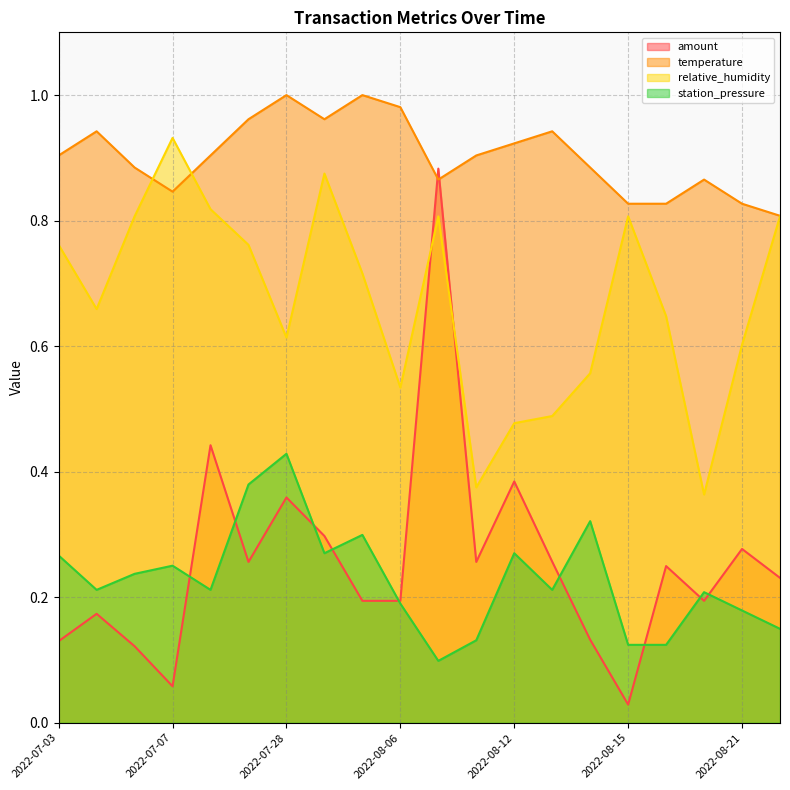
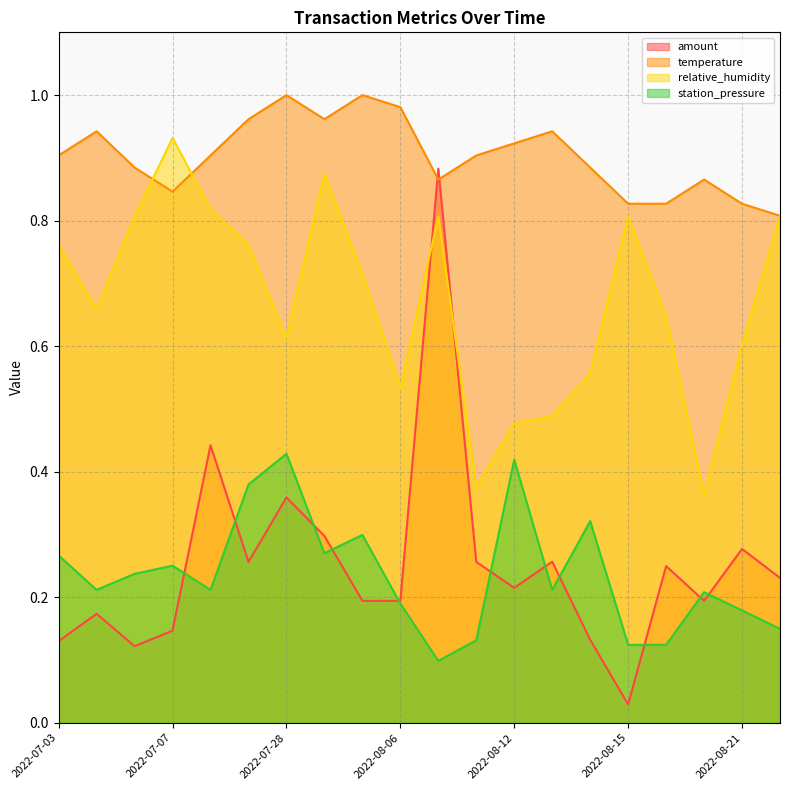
  {
    "amount": {
-     "2022-07-07": 0.06,
+     "2022-07-07": 0.15,
      "2022-07-28": 0.36,
      "2022-08-06": 0.19,
-     "2022-08-12": 0.38,
+     "2022-08-12": 0.21,
      "2022-08-15": 0.03
    },
    "station_pressure": {
      "2022-07-07": 0.25,
      "2022-07-28": 0.43,
      "2022-08-06": 0.19,
-     "2022-08-12": 0.27,
+     "2022-08-12": 0.42,
      "2022-08-15": 0.12
    }
  }
